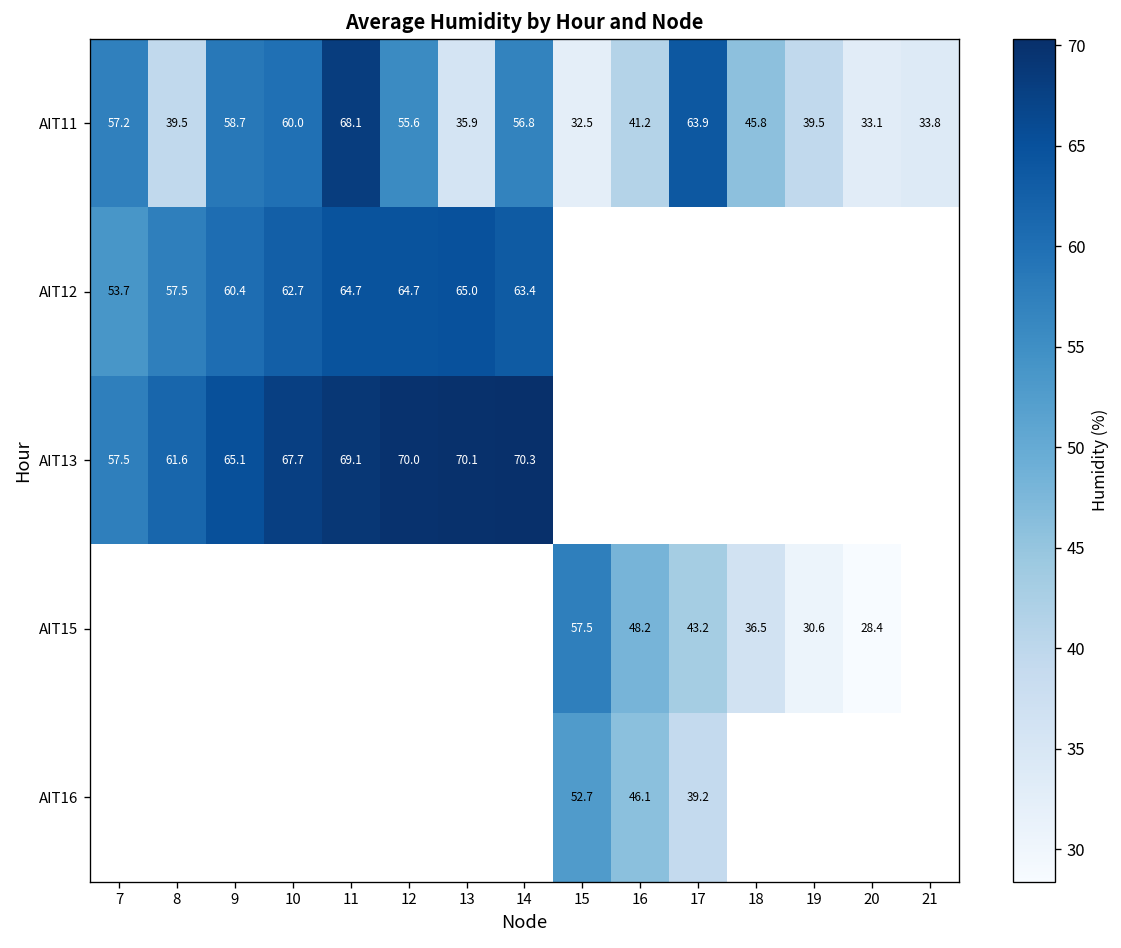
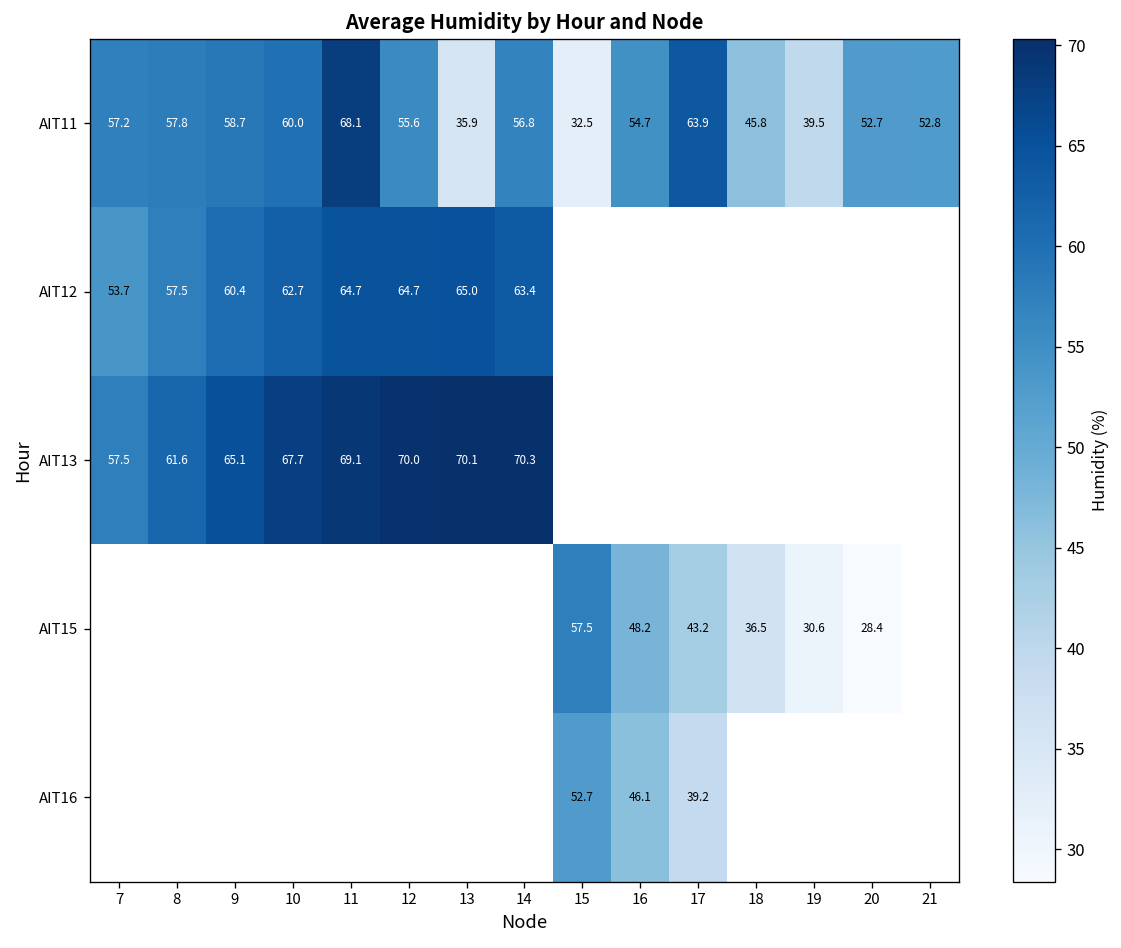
  {
    "AIT11": {
      "7": 57.2,
-     "8": 39.5,
+     "8": 57.8,
      "9": 58.7,
      "10": 60.0,
      "11": 68.1,
      "12": 55.6,
      "13": 35.9,
      "14": 56.8,
      "15": 32.5,
-     "16": 41.2,
+     "16": 54.7,
      "17": 63.9,
      "18": 45.8,
      "19": 39.5,
-     "20": 33.1,
-     "21": 33.8
+     "20": 52.7,
+     "21": 52.8
    },
    "AIT12": {
      "7": 53.7,
      "8": 57.5,
      "9": 60.4,
      "10": 62.7,
      "11": 64.7,
      "12": 64.7,
      "13": 65.0,
      "14": 63.4
    },
    "AIT13": {
      "7": 57.5,
      "8": 61.6,
      "9": 65.1,
      "10": 67.7,
      "11": 69.1,
      "12": 70.0,
      "13": 70.1,
      "14": 70.3
    },
    "AIT15": {
      "15": 57.5,
      "16": 48.2,
      "17": 43.2,
      "18": 36.5,
      "19": 30.6,
      "20": 28.4
    },
    "AIT16": {
      "15": 52.7,
      "16": 46.1,
      "17": 39.2
    }
  }
